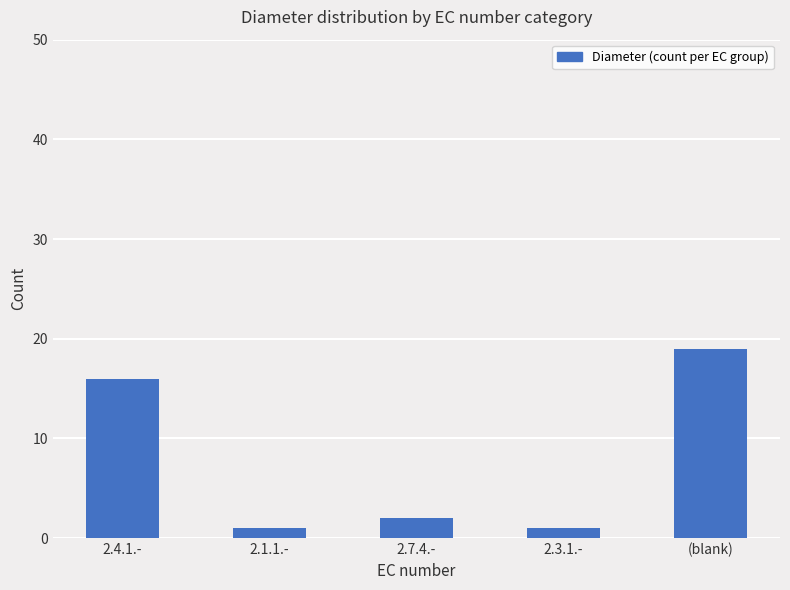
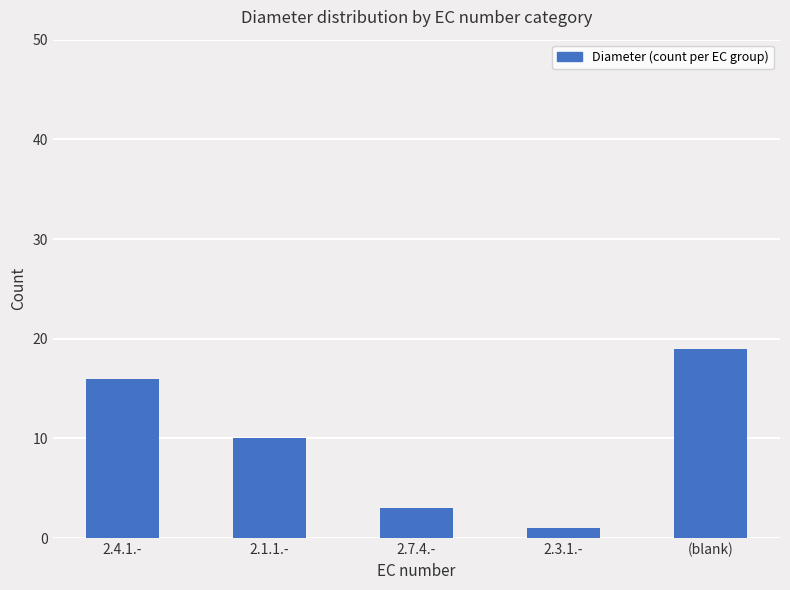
  {
    "2.4.1.-": 16,
-   "2.1.1.-": 1,
-   "2.7.4.-": 2,
+   "2.1.1.-": 10,
+   "2.7.4.-": 3,
    "2.3.1.-": 1,
    "(blank)": 19
  }
